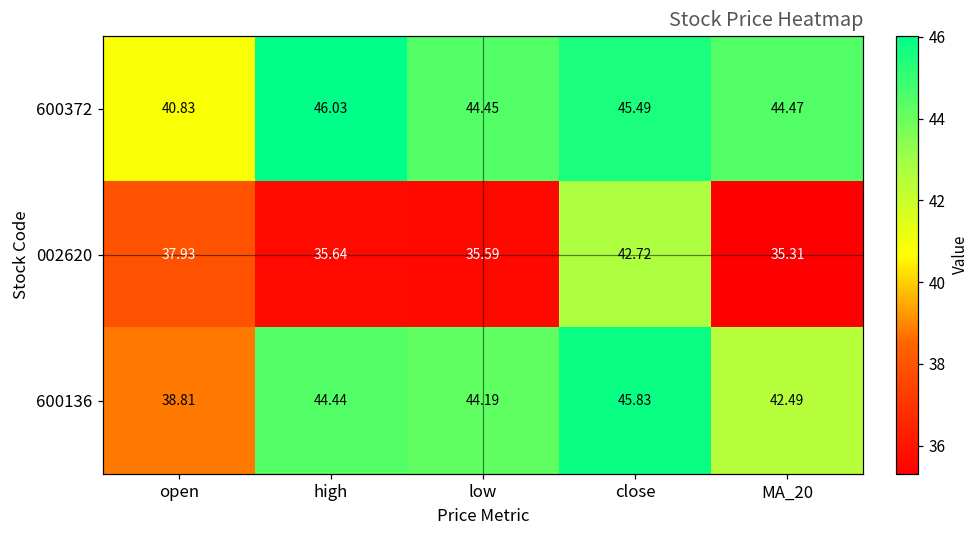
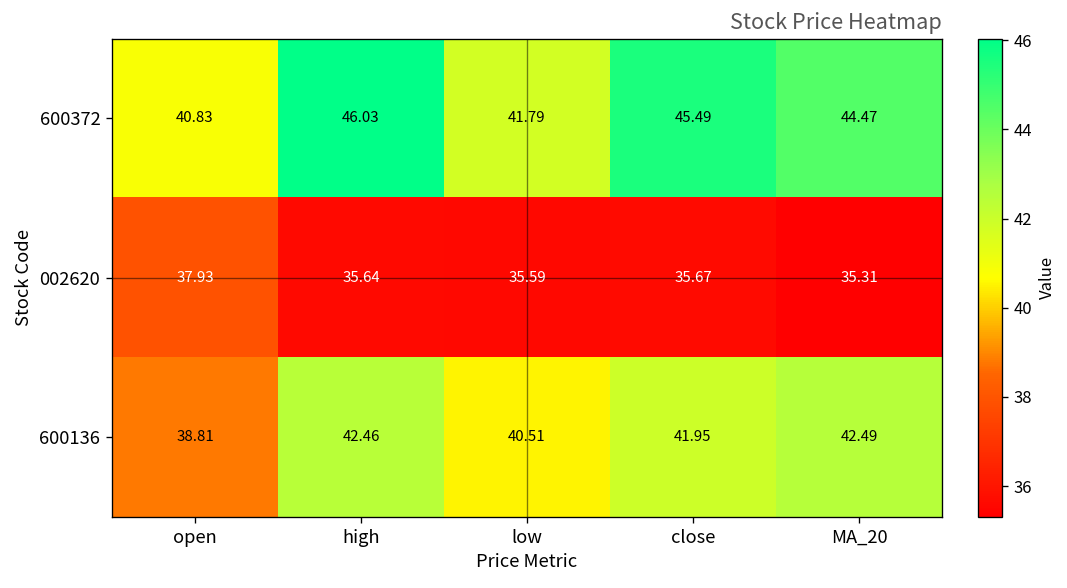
  {
    "600372": {
      "open": 40.83,
      "high": 46.03,
-     "low": 44.45,
+     "low": 41.79,
      "close": 45.49,
      "MA_20": 44.47
    },
    "002620": {
      "open": 37.93,
      "high": 35.64,
      "low": 35.59,
-     "close": 42.72,
+     "close": 35.67,
      "MA_20": 35.31
    },
    "600136": {
      "open": 38.81,
-     "high": 44.44,
-     "low": 44.19,
-     "close": 45.83,
+     "high": 42.46,
+     "low": 40.51,
+     "close": 41.95,
      "MA_20": 42.49
    }
  }
